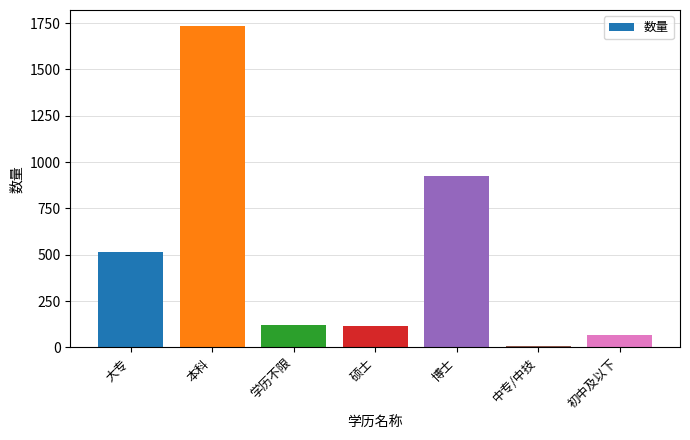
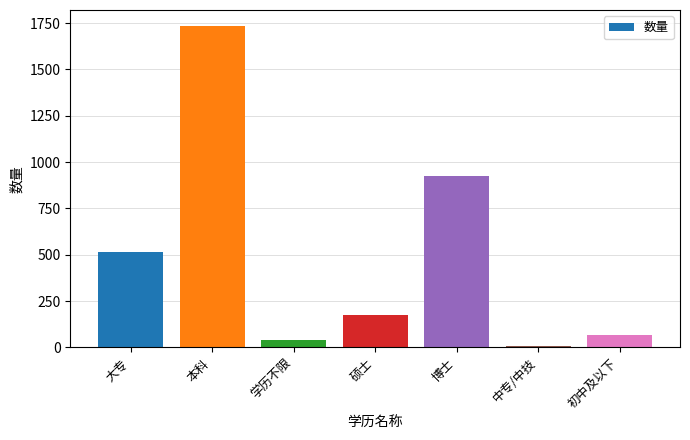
  {
    "大专": 520,
    "本科": 1730,
-   "学历不限": 120,
-   "硕士": 120,
+   "学历不限": 40,
+   "硕士": 180,
    "博士": 930,
    "初中及以下": 70
  }
